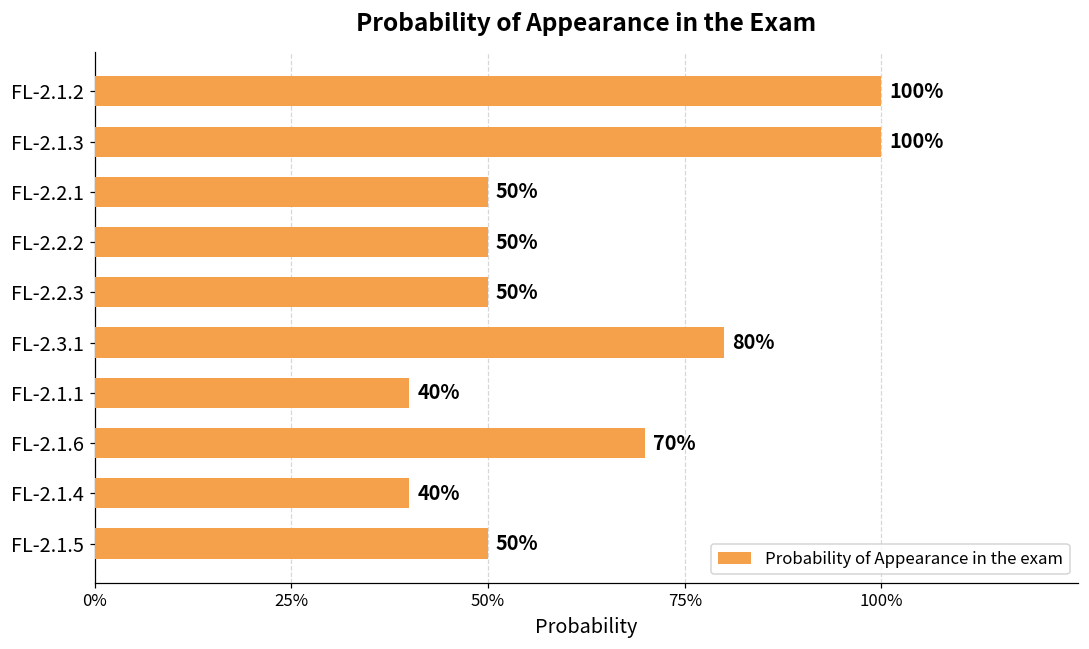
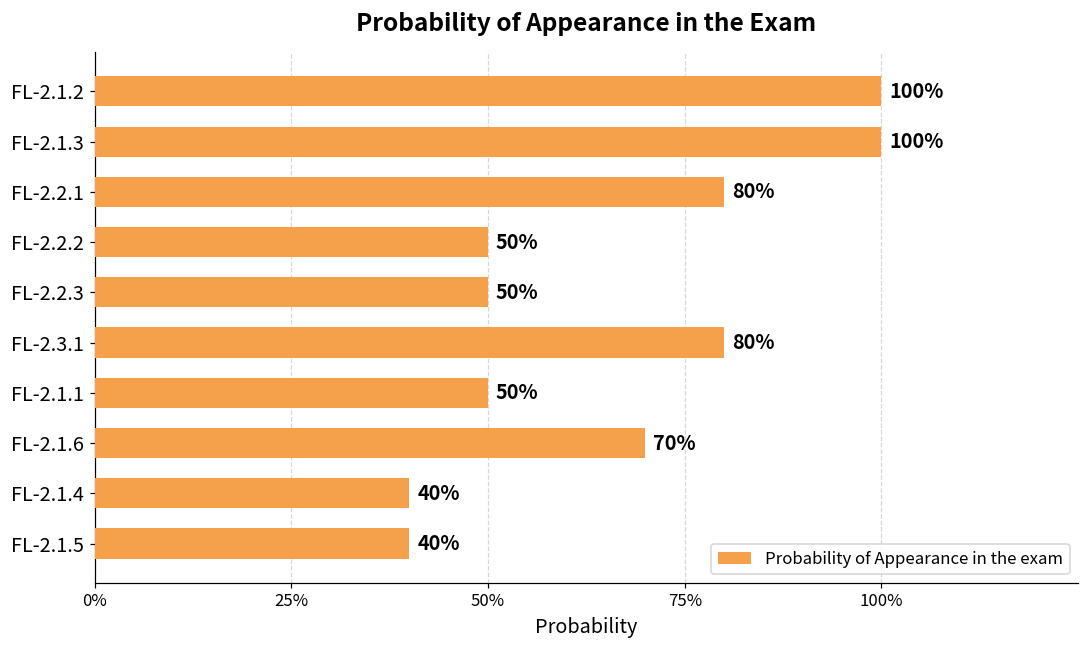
  {
    "FL-2.1.2": "100%",
    "FL-2.1.3": "100%",
-   "FL-2.2.1": "50%",
+   "FL-2.2.1": "80%",
    "FL-2.2.2": "50%",
    "FL-2.2.3": "50%",
    "FL-2.3.1": "80%",
-   "FL-2.1.1": "40%",
+   "FL-2.1.1": "50%",
    "FL-2.1.6": "70%",
    "FL-2.1.4": "40%",
-   "FL-2.1.5": "50%"
+   "FL-2.1.5": "40%"
  }
